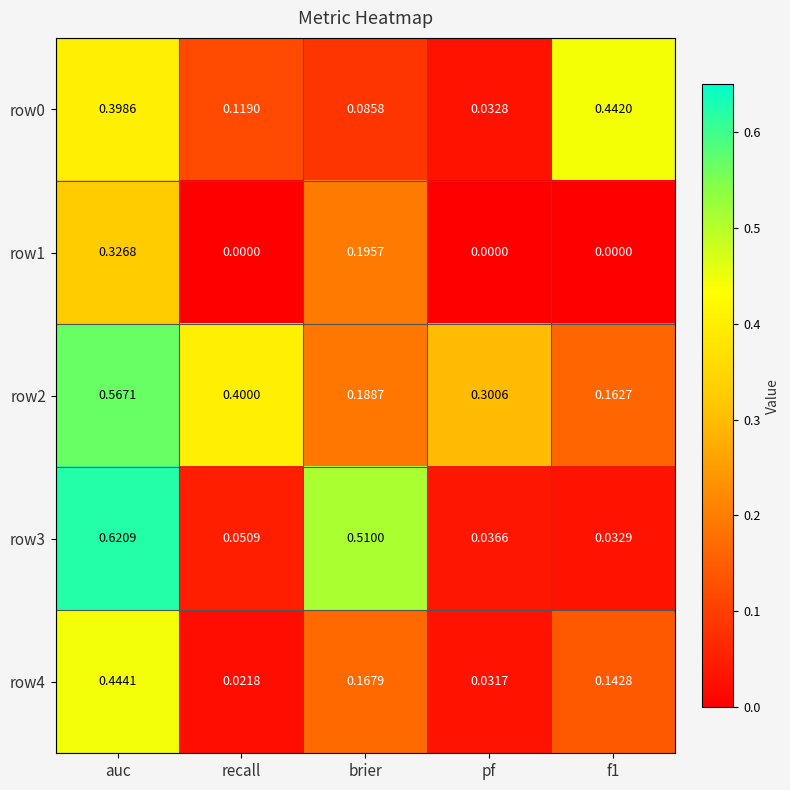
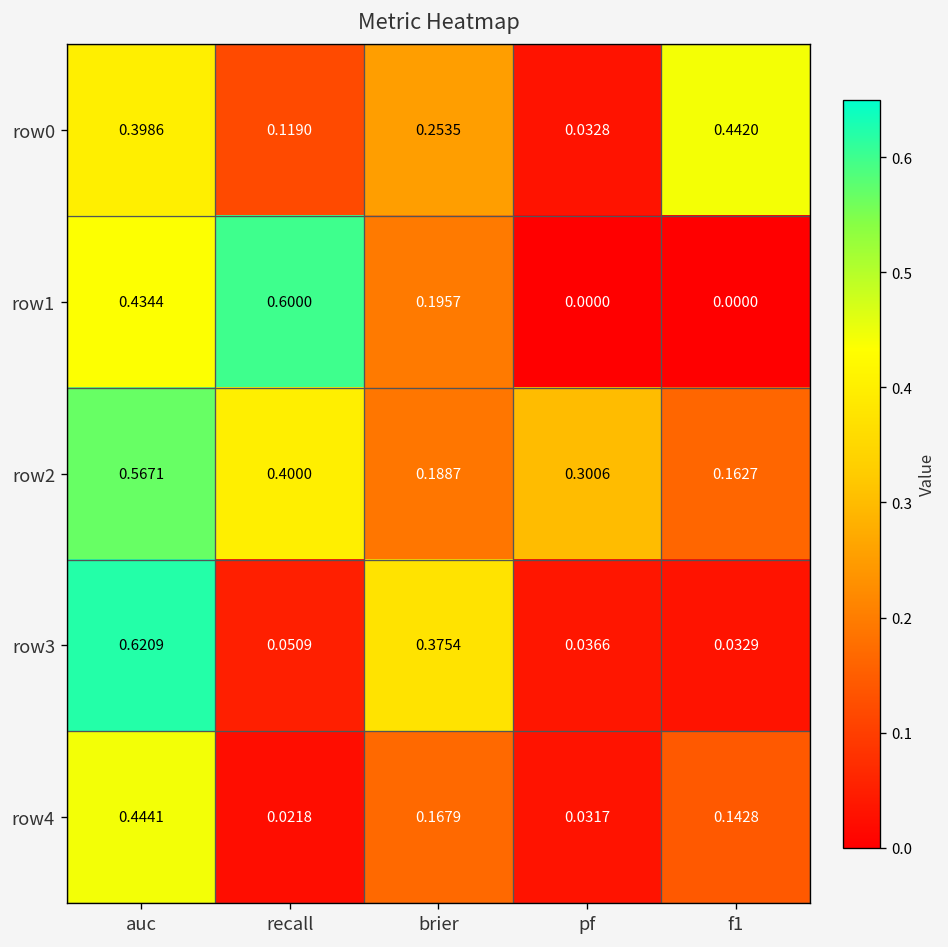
  {
    "row0": {
      "auc": 0.3986,
      "recall": 0.1190,
-     "brier": 0.0858,
+     "brier": 0.2535,
      "pf": 0.0328,
      "f1": 0.4420
    },
    "row1": {
-     "auc": 0.3268,
-     "recall": 0.0000,
+     "auc": 0.4344,
+     "recall": 0.6000,
      "brier": 0.1957,
      "pf": 0.0000,
      "f1": 0.0000
    },
    "row2": {
      "auc": 0.5671,
      "recall": 0.4000,
      "brier": 0.1887,
      "pf": 0.3006,
      "f1": 0.1627
    },
    "row3": {
      "auc": 0.6209,
      "recall": 0.0509,
-     "brier": 0.5100,
+     "brier": 0.3754,
      "pf": 0.0366,
      "f1": 0.0329
    },
    "row4": {
      "auc": 0.4441,
      "recall": 0.0218,
      "brier": 0.1679,
      "pf": 0.0317,
      "f1": 0.1428
    }
  }
